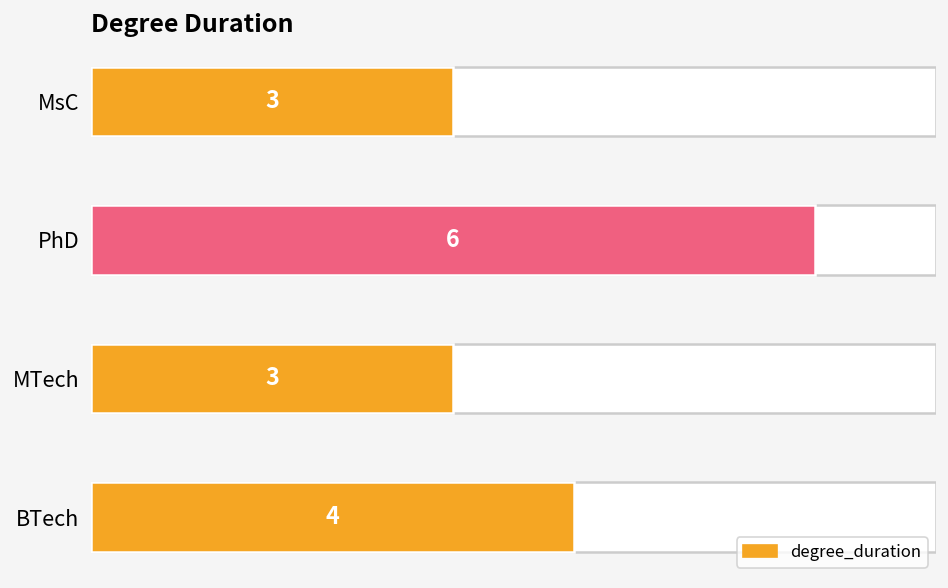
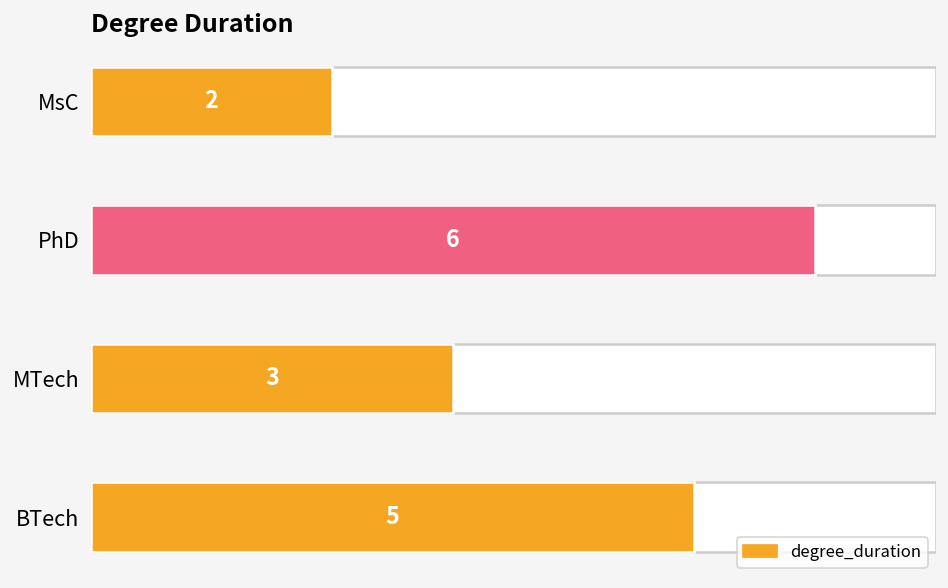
  {
    "degree_duration": {
-     "MsC": 3,
-     "BTech": 4
+     "MsC": 2,
+     "BTech": 5
    }
  }
